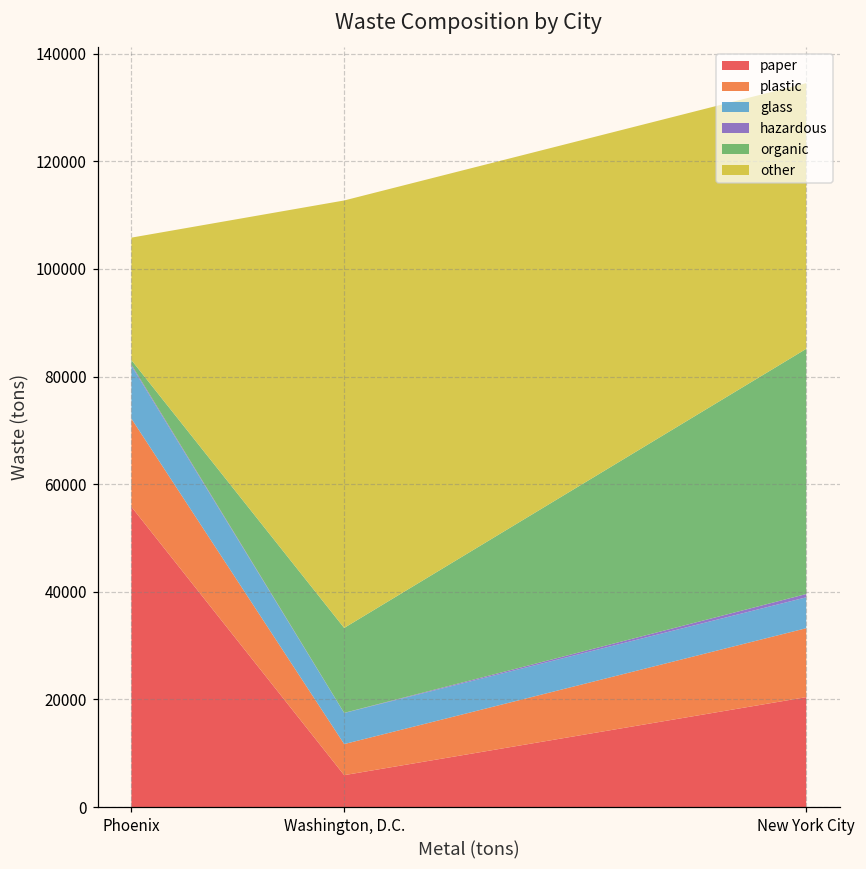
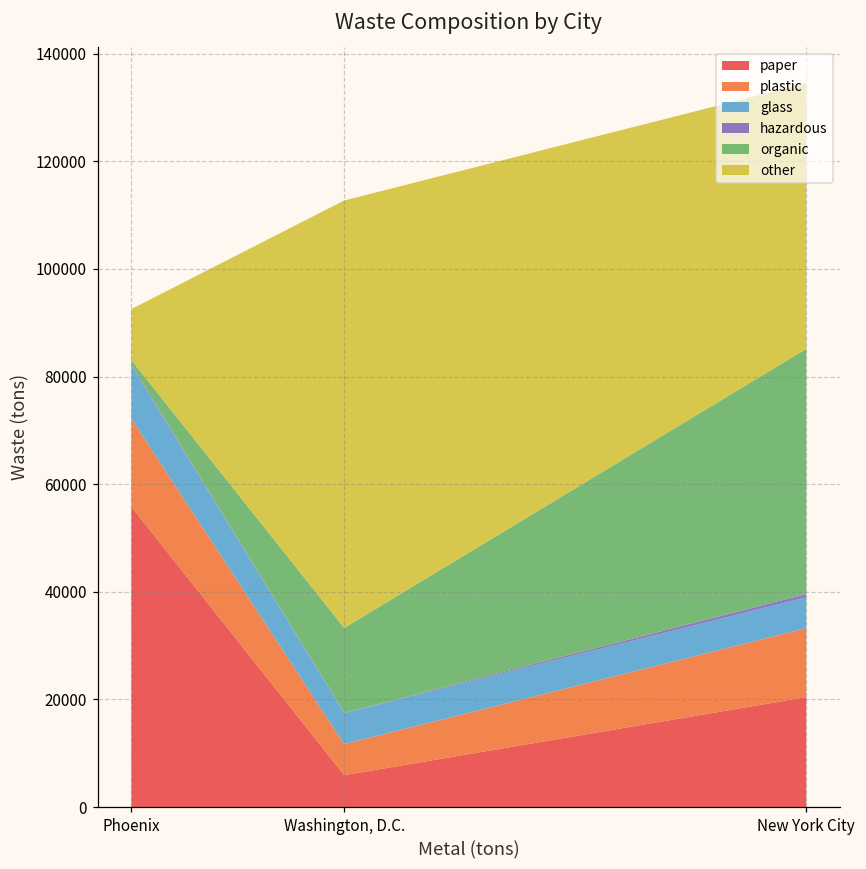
  {
    "glass": {
      "New York City": 6000
    },
    "hazardous": {
      "New York City": 1000
    },
    "organic": {
      "Phoenix": 1000,
      "Washington, D.C.": 16000,
      "New York City": 46000
    },
    "other": {
-     "Phoenix": 23000,
+     "Phoenix": 9000,
      "Washington, D.C.": 79000
    }
  }
